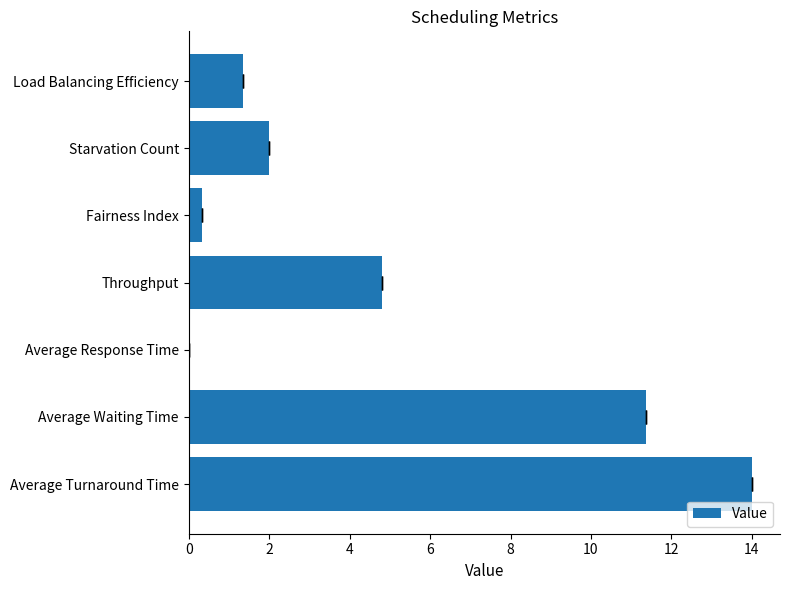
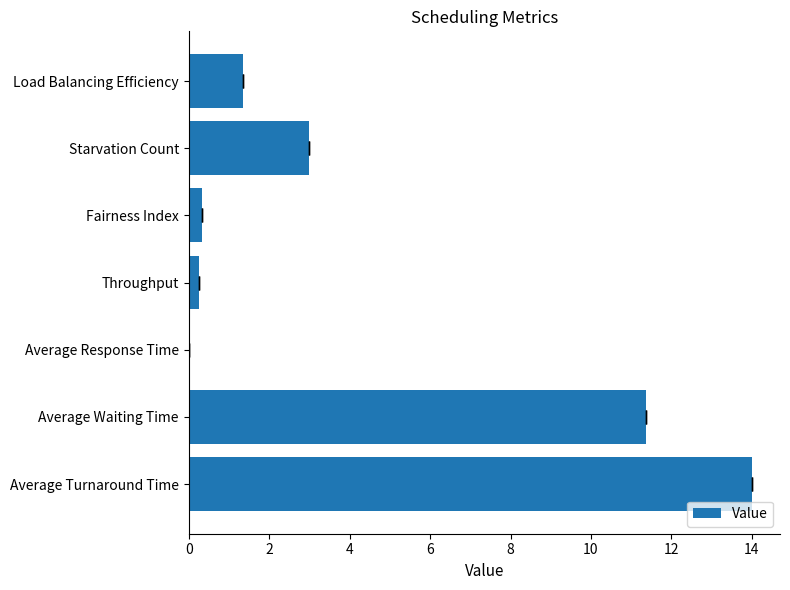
  {
    "Value": {
      "Load Balancing Efficiency": 1.4,
-     "Starvation Count": 2,
+     "Starvation Count": 3,
      "Fairness Index": 0.3,
-     "Throughput": 4.8,
+     "Throughput": 0.3,
      "Average Response Time": 0.0,
      "Average Waiting Time": 11.4,
      "Average Turnaround Time": 14.0
    }
  }
